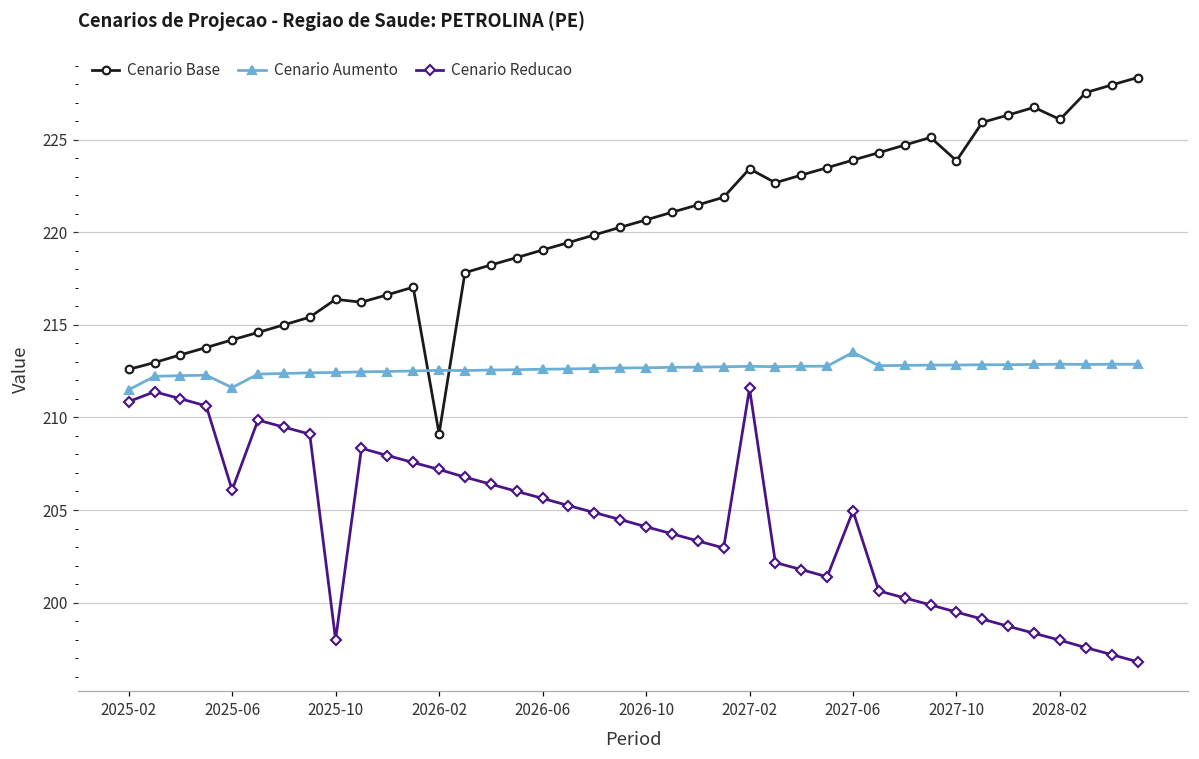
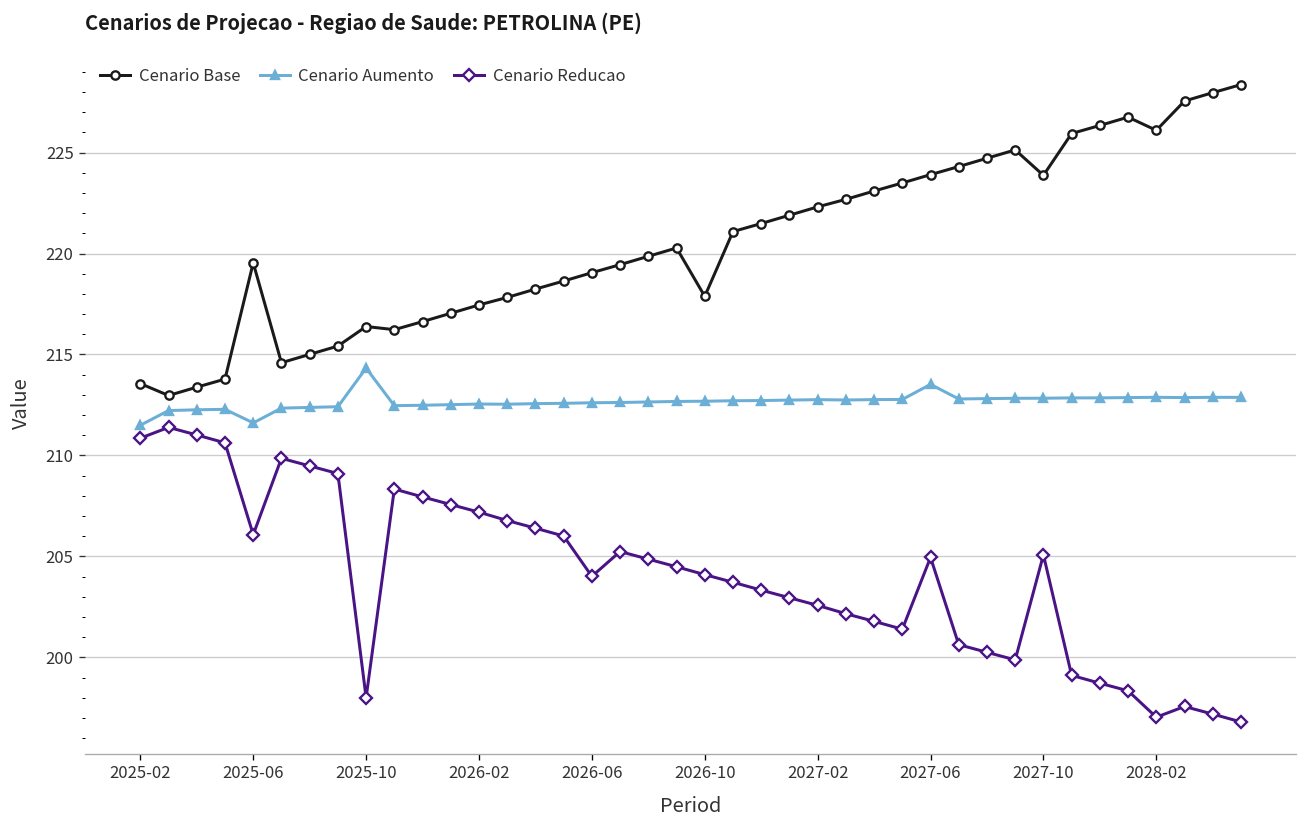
  {
    "Cenario Base": {
-     "2025-02": 212.6,
-     "2025-06": 214.2,
+     "2025-02": 213.6,
+     "2025-06": 219.5,
      "2025-10": 216.4,
-     "2026-02": 209.1,
+     "2026-02": 217.5,
      "2026-06": 219.1,
-     "2026-10": 220.7,
-     "2027-02": 223.4,
+     "2026-10": 217.9,
+     "2027-02": 222.3,
      "2027-06": 223.9,
      "2027-10": 223.9,
      "2028-02": 226.1
    },
    "Cenario Aumento": {
      "2025-02": 211.5,
      "2025-06": 211.6,
-     "2025-10": 212.4,
+     "2025-10": 214.3,
      "2026-02": 212.5,
      "2026-06": 212.6,
      "2026-10": 212.7,
      "2027-02": 212.8,
      "2027-06": 213.5,
      "2027-10": 212.8,
      "2028-02": 212.9
    },
    "Cenario Reducao": {
      "2025-02": 210.9,
      "2025-06": 206.1,
      "2025-10": 198.0,
      "2026-02": 207.2,
-     "2026-06": 205.6,
+     "2026-06": 204.0,
      "2026-10": 204.1,
-     "2027-02": 211.6,
+     "2027-02": 202.6,
      "2027-06": 204.9,
-     "2027-10": 199.5,
-     "2028-02": 198.0
+     "2027-10": 205.1,
+     "2028-02": 197.0
    }
  }
